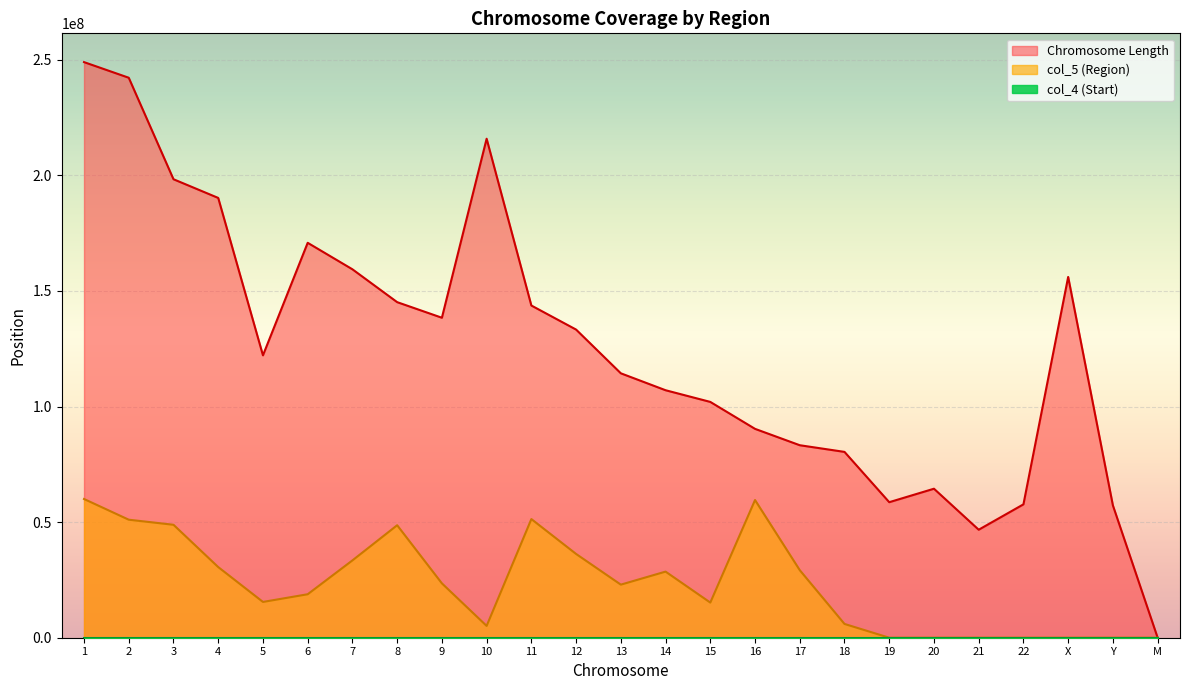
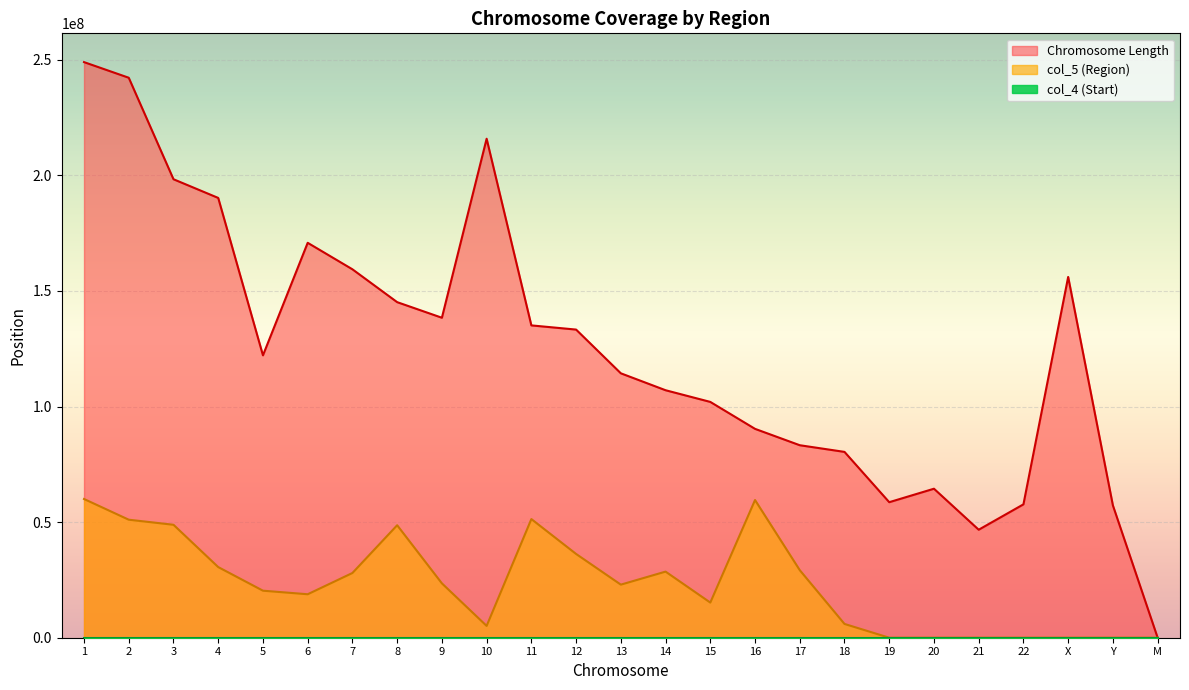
  {
    "Chromosome Length": {
      "1": 249000000,
      "2": 242000000,
      "3": 198000000,
      "4": 190000000,
      "5": 122000000,
      "6": 171000000,
      "7": 159000000,
      "8": 145000000,
      "9": 138000000,
      "10": 216000000,
-     "11": 144000000,
+     "11": 135000000,
      "12": 133000000,
      "13": 114000000,
      "14": 107000000,
      "15": 102000000,
      "16": 90000000,
      "17": 83000000,
      "18": 80000000,
      "19": 59000000,
      "20": 64000000,
      "21": 47000000,
      "22": 58000000,
      "X": 156000000,
      "Y": 57000000
    },
    "col_5 (Region)": {
      "1": 60000000,
      "2": 51000000,
      "3": 49000000,
      "4": 31000000,
-     "5": 15000000,
+     "5": 20000000,
      "6": 19000000,
-     "7": 33000000,
+     "7": 28000000,
      "8": 49000000,
      "9": 24000000,
      "10": 5000000,
      "11": 51000000,
      "12": 36000000,
      "13": 23000000,
      "14": 29000000,
      "15": 15000000,
      "16": 60000000,
      "17": 29000000,
      "18": 6000000
    },
    "col_4 (Start)": {
      "1": 0,
      "2": 0,
      "3": 0,
      "4": 0,
      "5": 0,
      "6": 0,
      "7": 0,
      "8": 0,
      "9": 0,
      "10": 0,
      "11": 0,
      "12": 0,
      "13": 0,
      "14": 0,
      "15": 0,
      "16": 0,
      "17": 0,
      "18": 0
    }
  }
